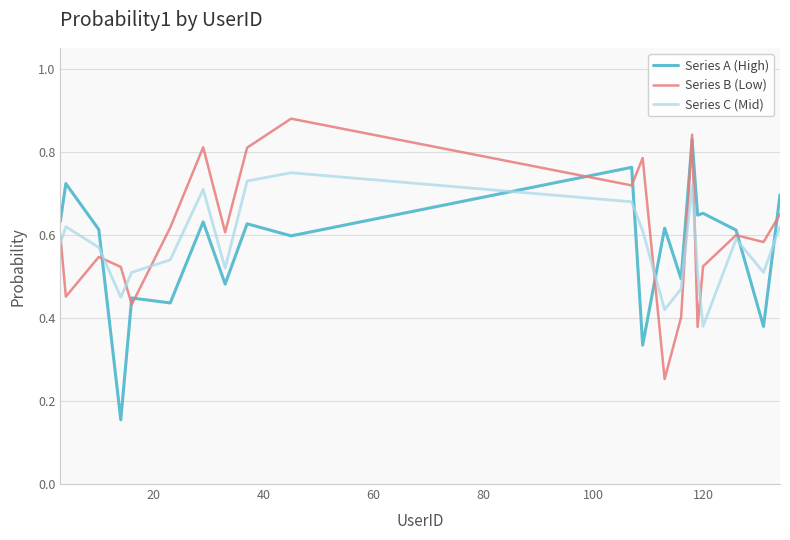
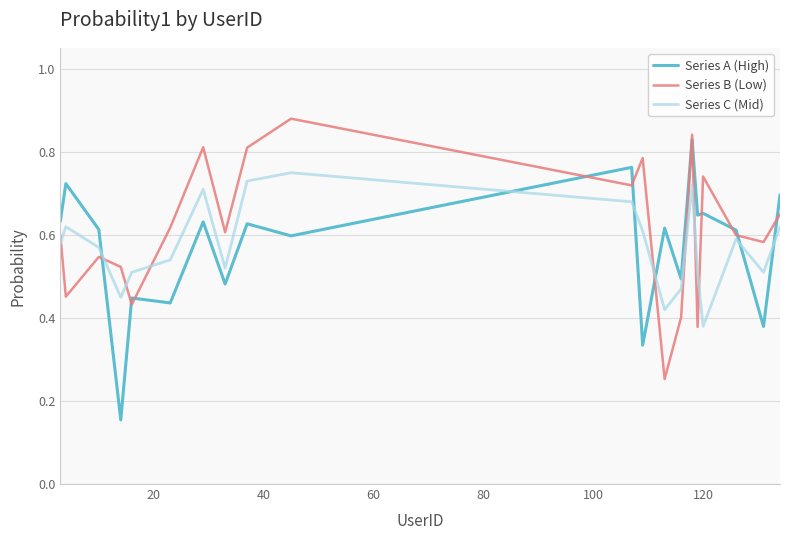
  {
    "Series A (High)": {
      "120": 0.65
    },
    "Series B (Low)": {
-     "120": 0.52
+     "120": 0.74
    },
    "Series C (Mid)": {
      "120": 0.38
    }
  }
